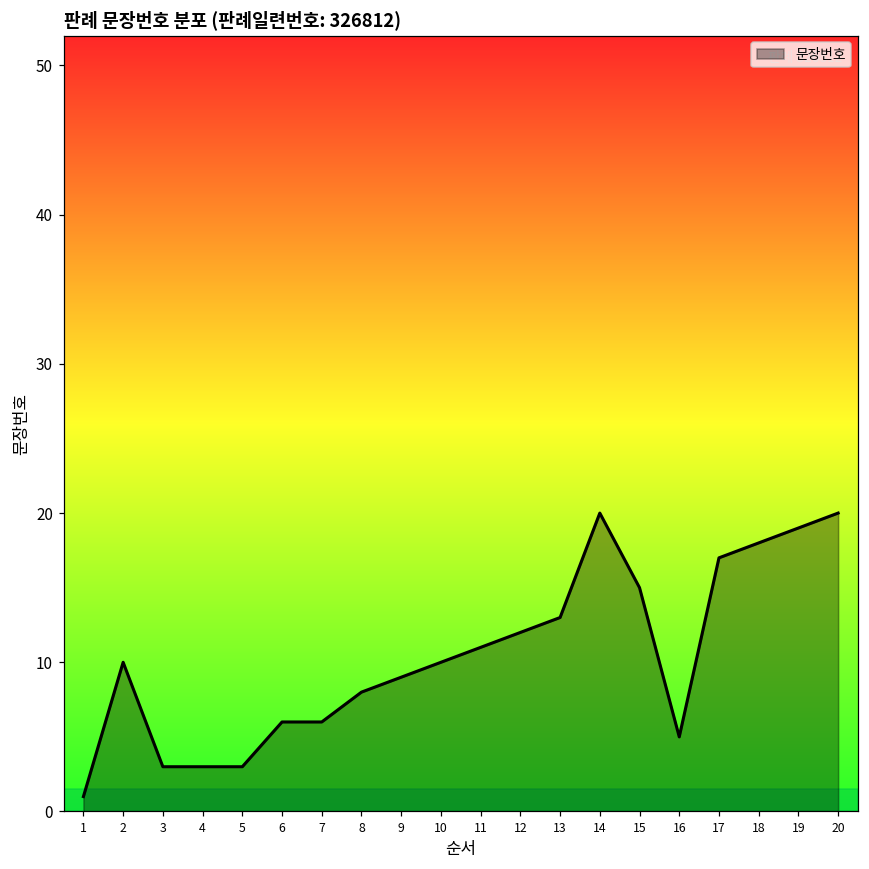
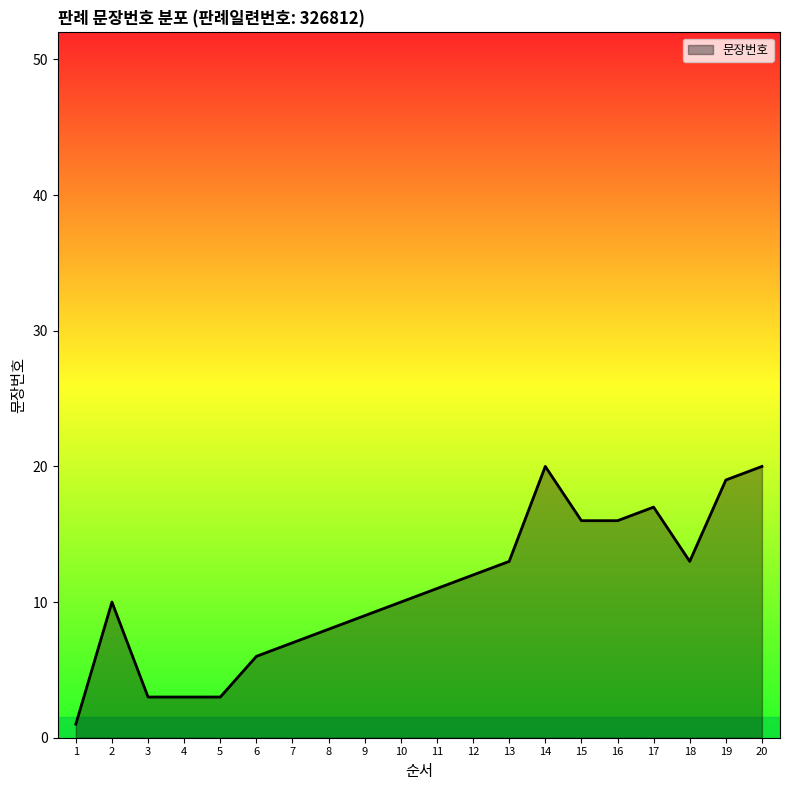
  {
    "2": 10,
    "3": 3,
    "4": 3,
    "5": 3,
    "6": 6,
-   "7": 6,
+   "7": 7,
    "8": 8,
    "9": 9,
    "10": 10,
    "11": 11,
    "12": 12,
    "13": 13,
    "14": 20,
-   "15": 15,
-   "16": 5,
+   "15": 16,
+   "16": 16,
    "17": 17,
-   "18": 18,
+   "18": 13,
    "19": 19,
    "20": 20
  }
